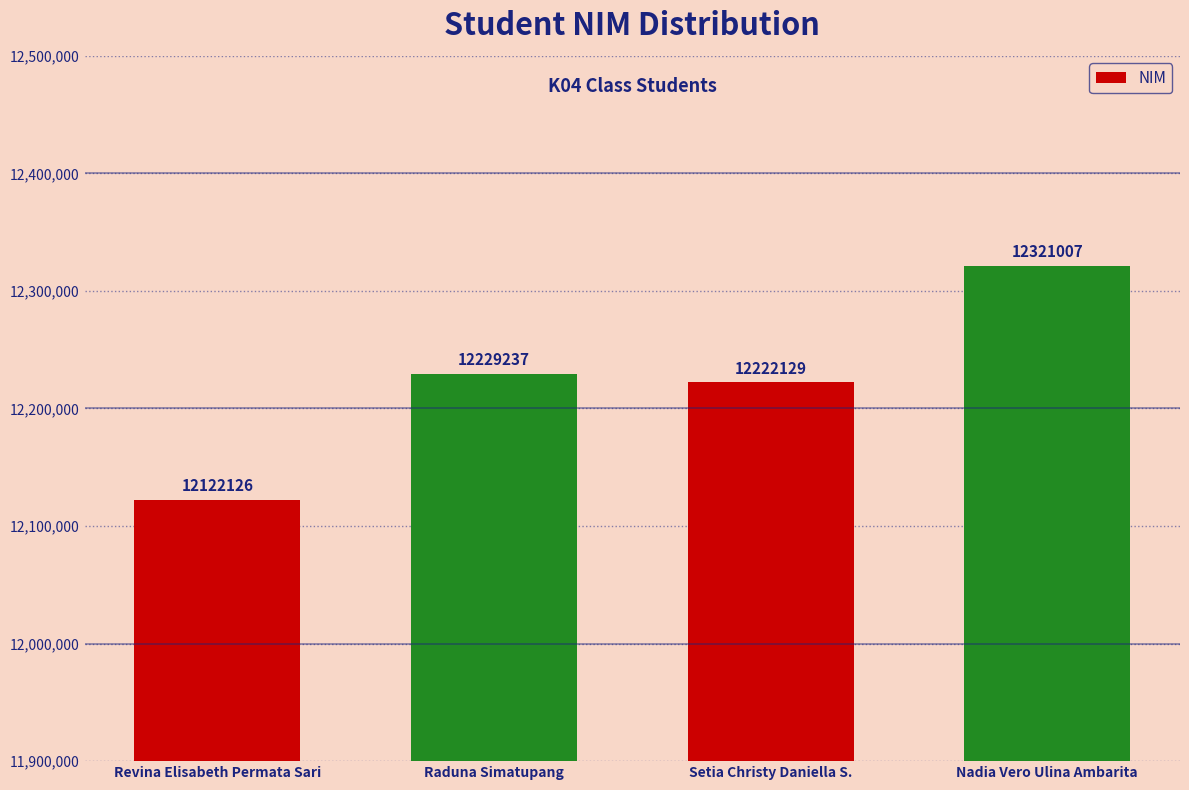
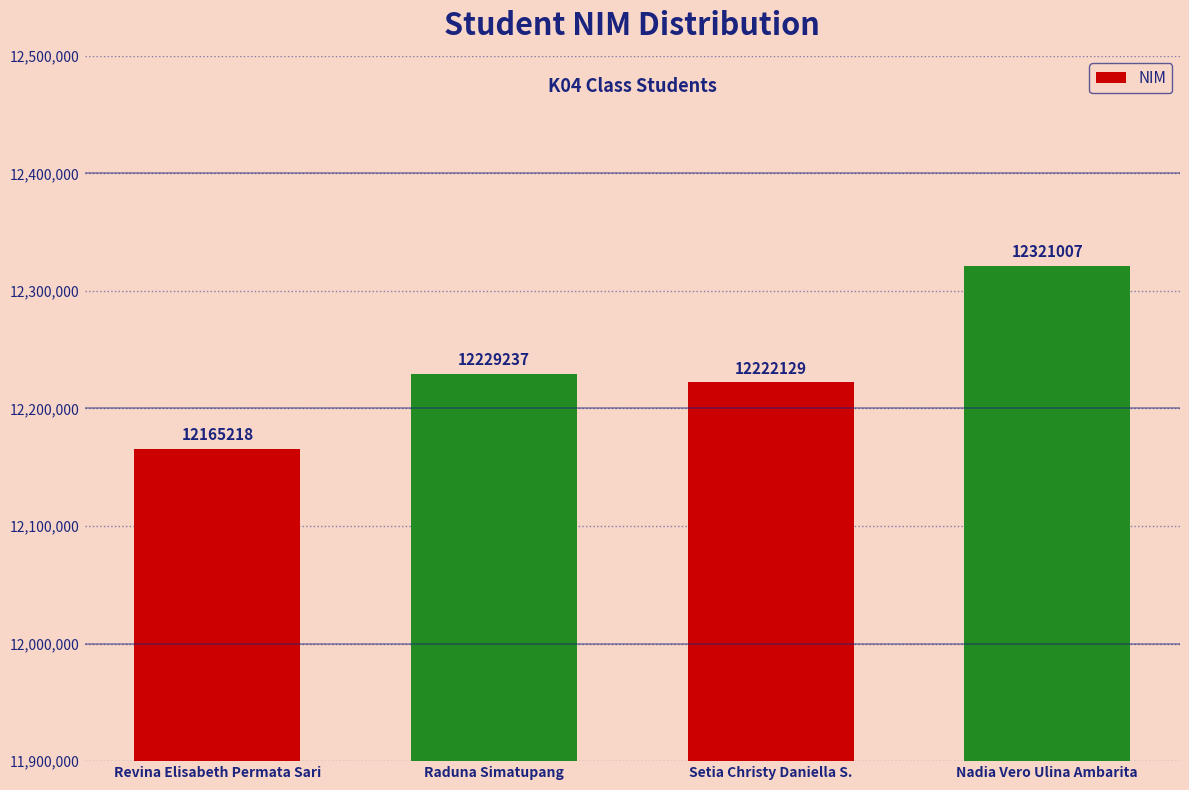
  {
-   "Revina Elisabeth Permata Sari": 12122126,
+   "Revina Elisabeth Permata Sari": 12165218,
    "Raduna Simatupang": 12229237,
    "Setia Christy Daniella S.": 12222129,
    "Nadia Vero Ulina Ambarita": 12321007
  }
